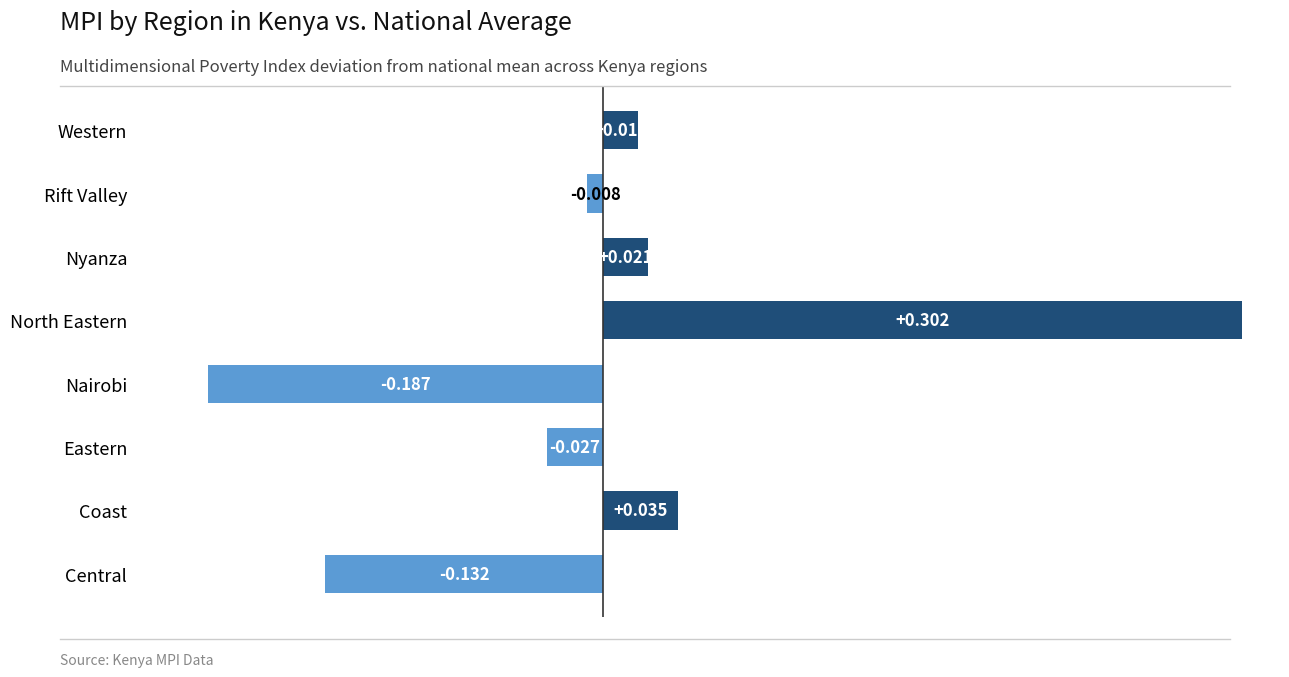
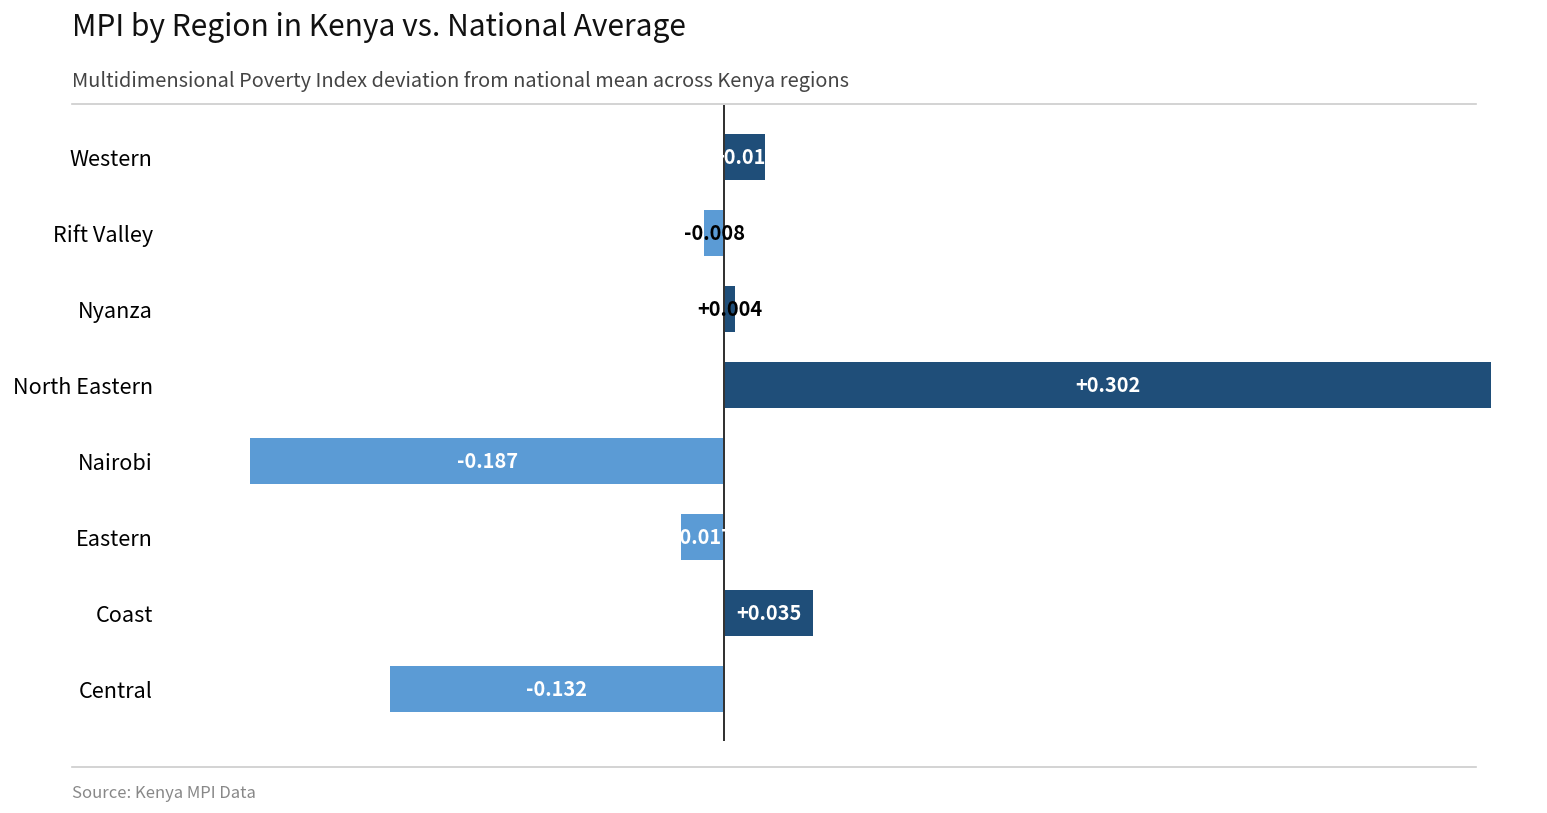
  {
    "Western": "+0.016",
    "Rift Valley": "-0.008",
-   "Nyanza": "+0.021",
+   "Nyanza": "+0.004",
    "North Eastern": "+0.302",
    "Nairobi": "-0.187",
-   "Eastern": "-0.027",
+   "Eastern": "-0.017",
    "Coast": "+0.035",
    "Central": "-0.132"
  }
